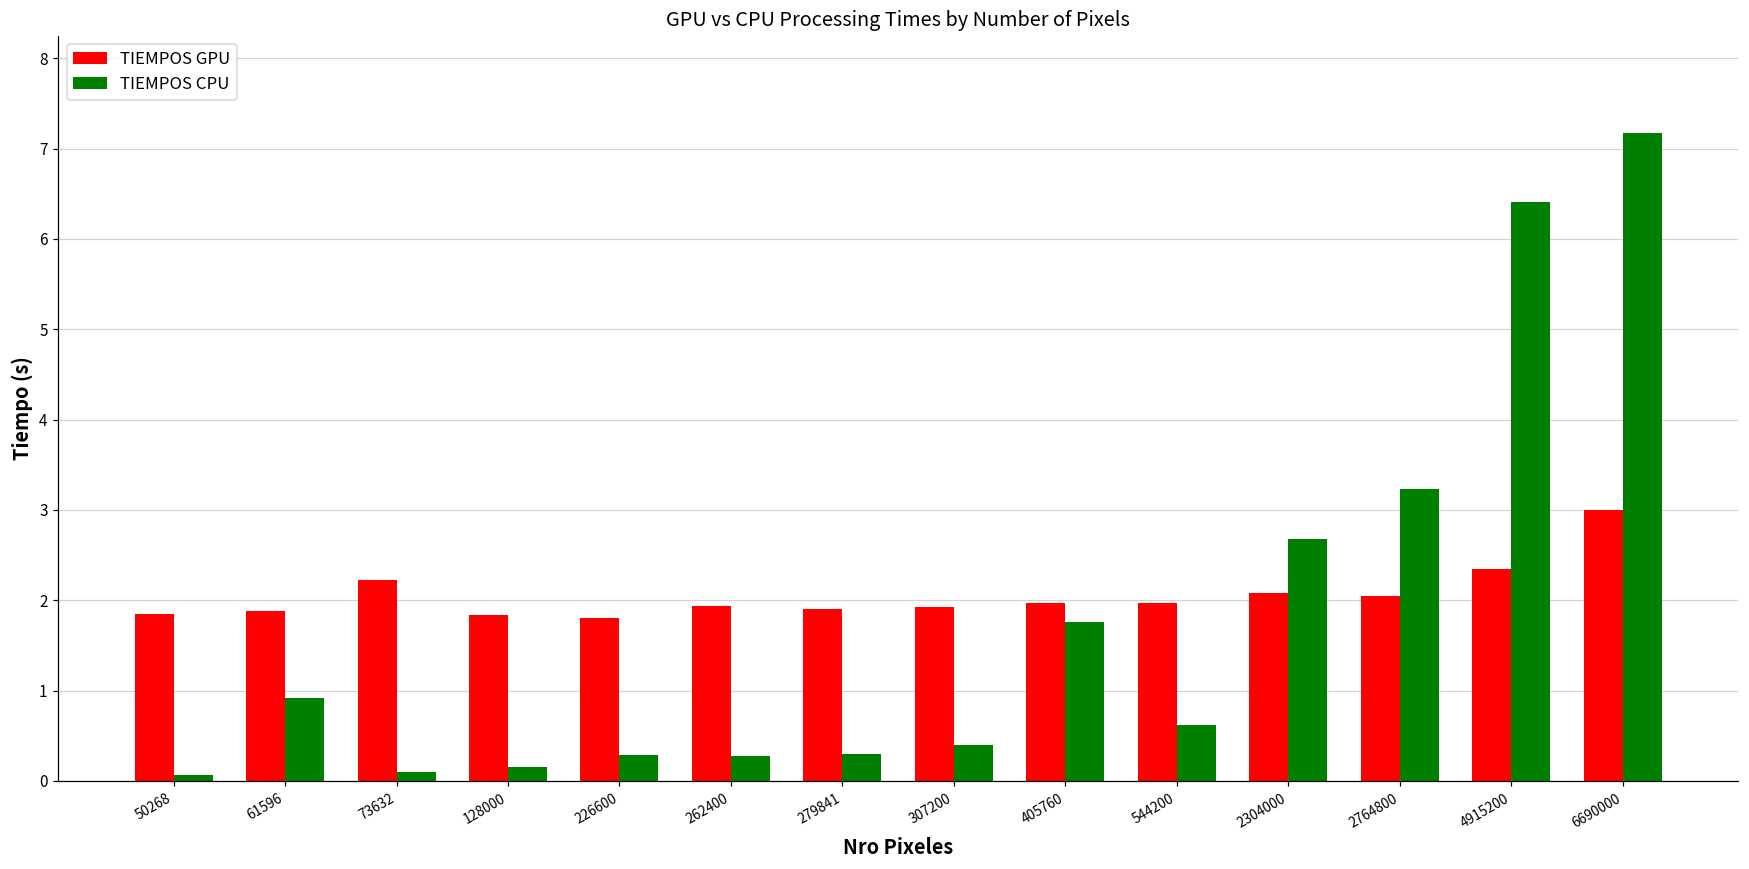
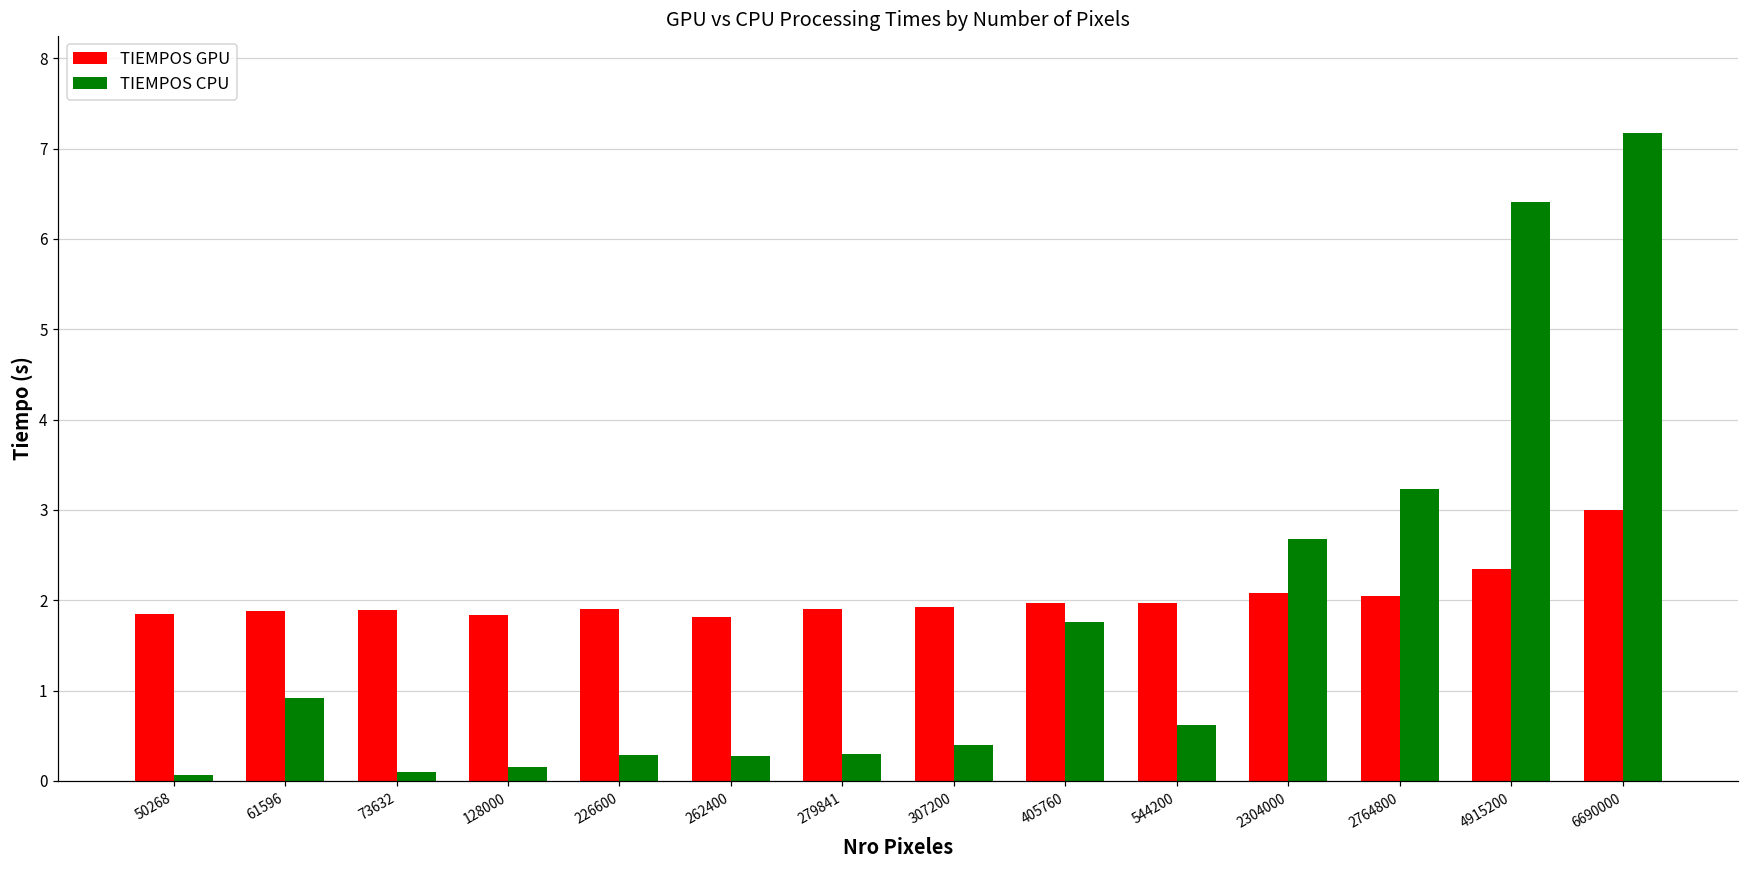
  {
    "TIEMPOS GPU": {
      "50268": 1.8,
      "61596": 1.9,
-     "73632": 2.2,
+     "73632": 1.9,
      "128000": 1.8,
-     "226600": 1.8,
-     "262400": 1.9,
+     "226600": 1.9,
+     "262400": 1.8,
      "279841": 1.9,
      "307200": 1.9,
      "405760": 2.0,
      "544200": 2.0,
      "2304000": 2.1,
      "2764800": 2.0,
      "4915200": 2.3,
      "6690000": 3.0
    },
    "TIEMPOS CPU": {
      "50268": 0.1,
      "61596": 0.9,
      "73632": 0.1,
      "128000": 0.2,
      "226600": 0.3,
      "262400": 0.3,
      "279841": 0.3,
      "307200": 0.4,
      "405760": 1.8,
      "544200": 0.6,
      "2304000": 2.7,
      "2764800": 3.2,
      "4915200": 6.4,
      "6690000": 7.2
    }
  }
